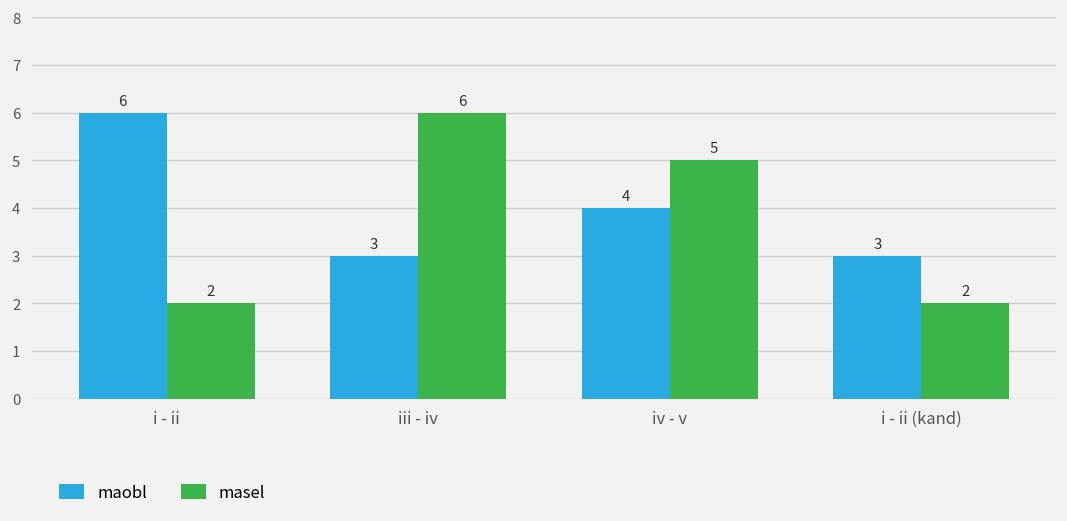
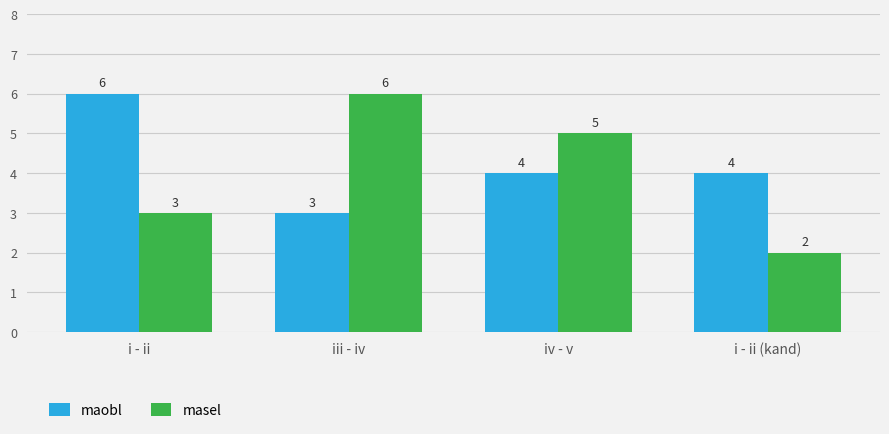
  {
    "maobl": {
      "i - ii": 6,
      "iii - iv": 3,
      "iv - v": 4,
-     "i - ii (kand)": 3
+     "i - ii (kand)": 4
    },
    "masel": {
-     "i - ii": 2,
+     "i - ii": 3,
      "iii - iv": 6,
      "iv - v": 5,
      "i - ii (kand)": 2
    }
  }
